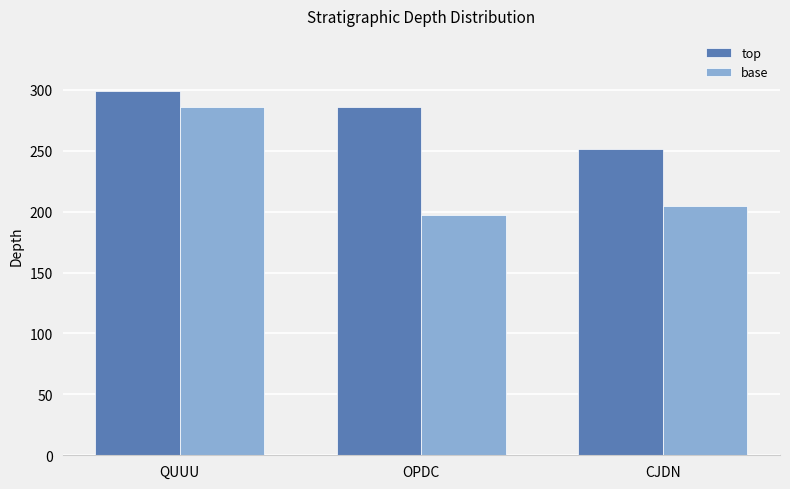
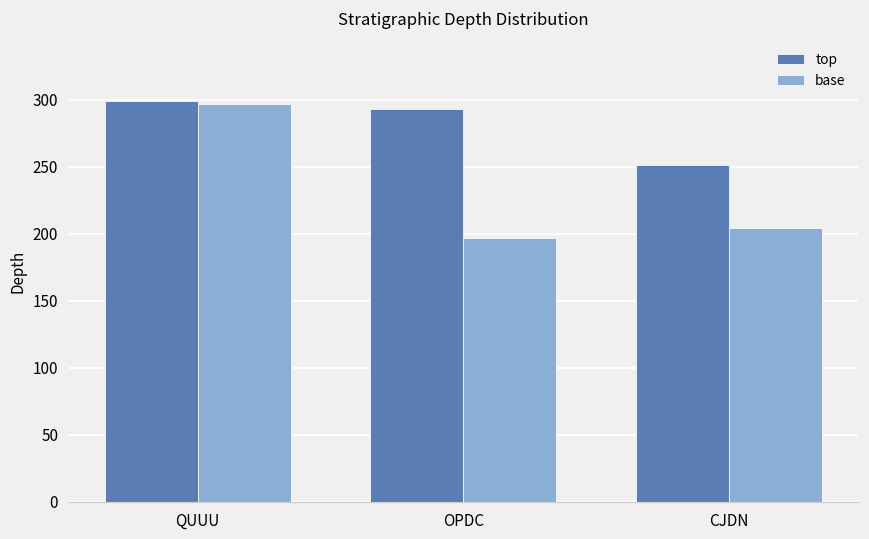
  {
    "top": {
      "QUUU": 299,
-     "OPDC": 286,
+     "OPDC": 293,
      "CJDN": 251
    },
    "base": {
-     "QUUU": 286,
+     "QUUU": 297,
      "OPDC": 197,
      "CJDN": 204
    }
  }
